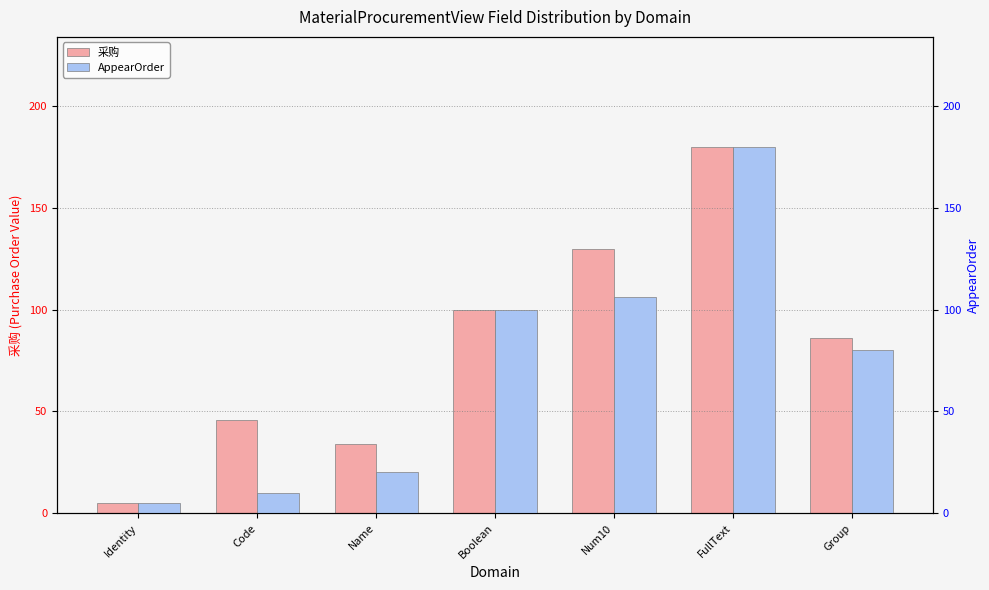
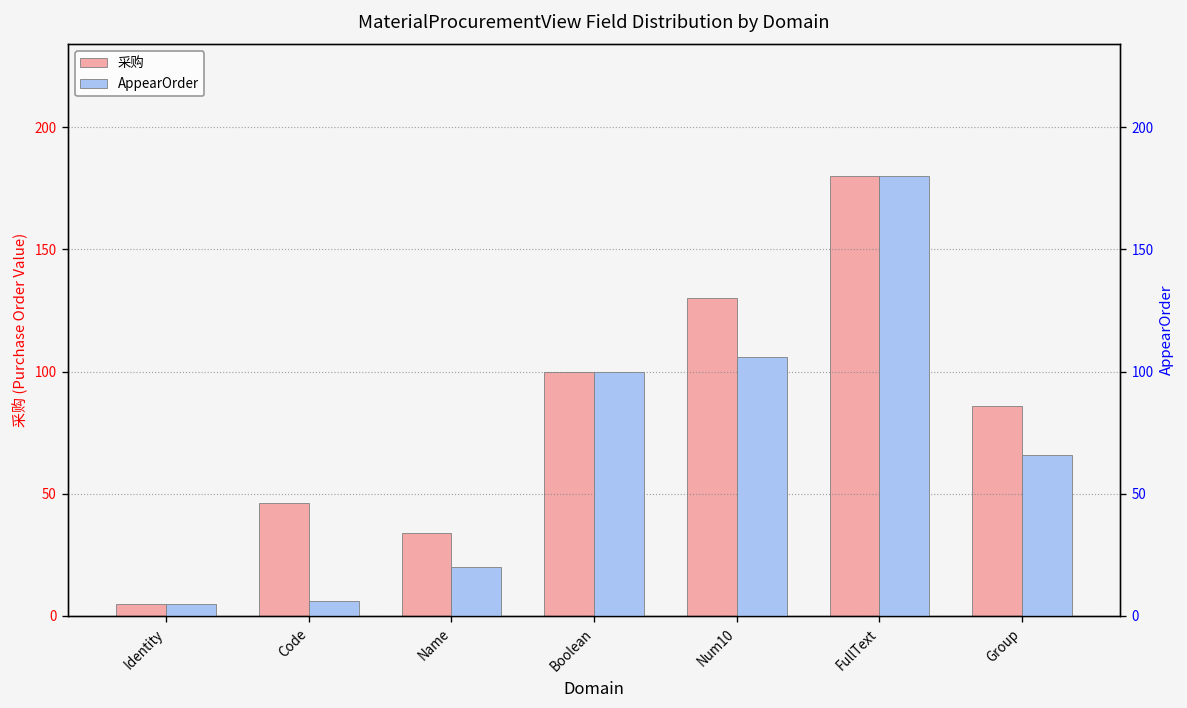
  {
    "采购": {
      "Identity": 5,
      "Code": 46,
      "Name": 34,
      "Boolean": 100,
      "Num10": 130,
      "FullText": 180,
      "Group": 86
    },
    "AppearOrder": {
      "Identity": 5,
-     "Code": 10,
+     "Code": 6,
      "Name": 20,
      "Boolean": 100,
      "Num10": 106,
      "FullText": 180,
-     "Group": 80
+     "Group": 66
    }
  }
